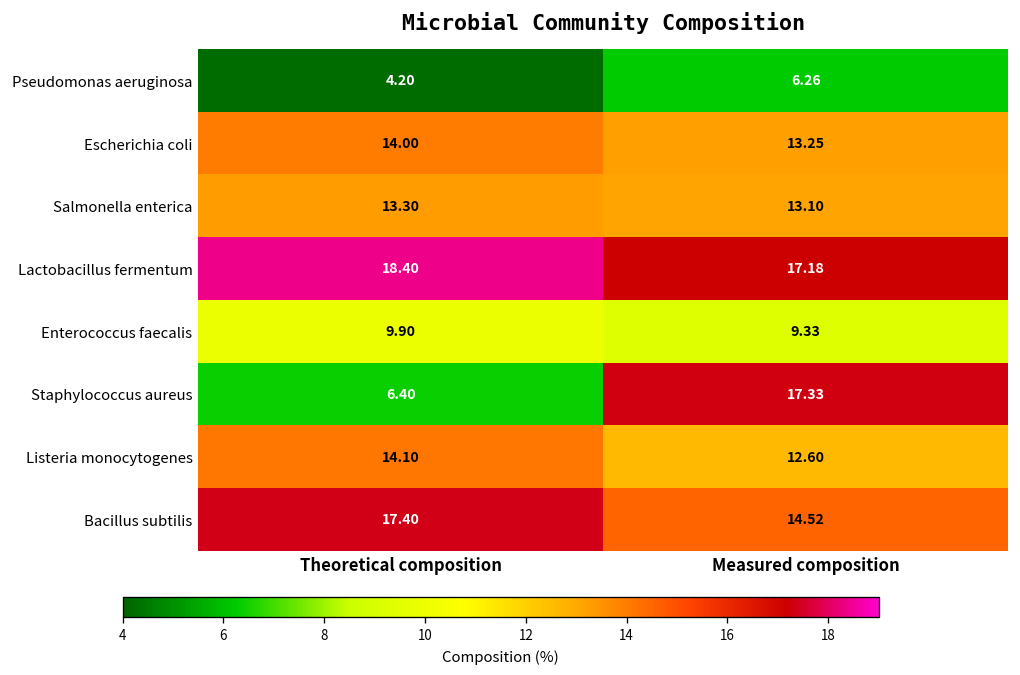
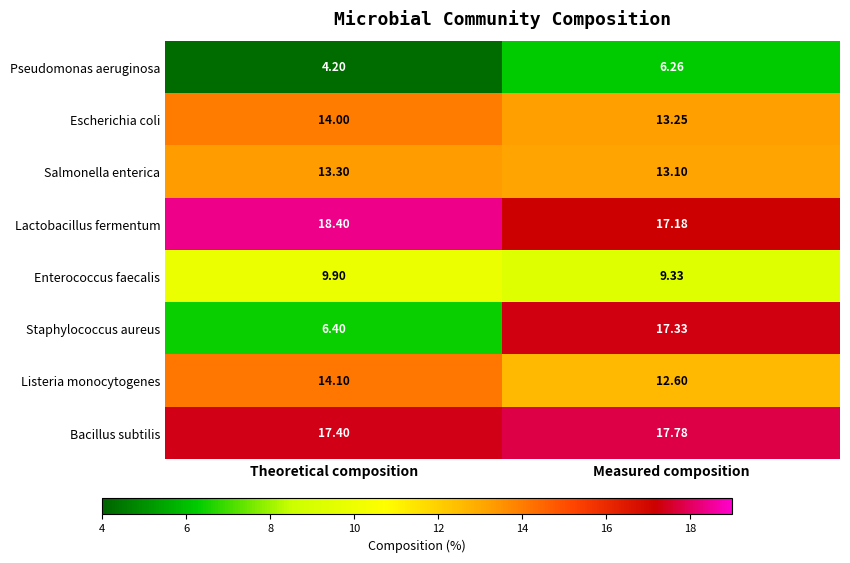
  {
    "Pseudomonas aeruginosa": {
      "Theoretical composition": 4.20,
      "Measured composition": 6.26
    },
    "Escherichia coli": {
      "Theoretical composition": 14.00,
      "Measured composition": 13.25
    },
    "Salmonella enterica": {
      "Theoretical composition": 13.30,
      "Measured composition": 13.10
    },
    "Lactobacillus fermentum": {
      "Theoretical composition": 18.40,
      "Measured composition": 17.18
    },
    "Enterococcus faecalis": {
      "Theoretical composition": 9.90,
      "Measured composition": 9.33
    },
    "Staphylococcus aureus": {
      "Theoretical composition": 6.40,
      "Measured composition": 17.33
    },
    "Listeria monocytogenes": {
      "Theoretical composition": 14.10,
      "Measured composition": 12.60
    },
    "Bacillus subtilis": {
      "Theoretical composition": 17.40,
-     "Measured composition": 14.52
+     "Measured composition": 17.78
    }
  }
